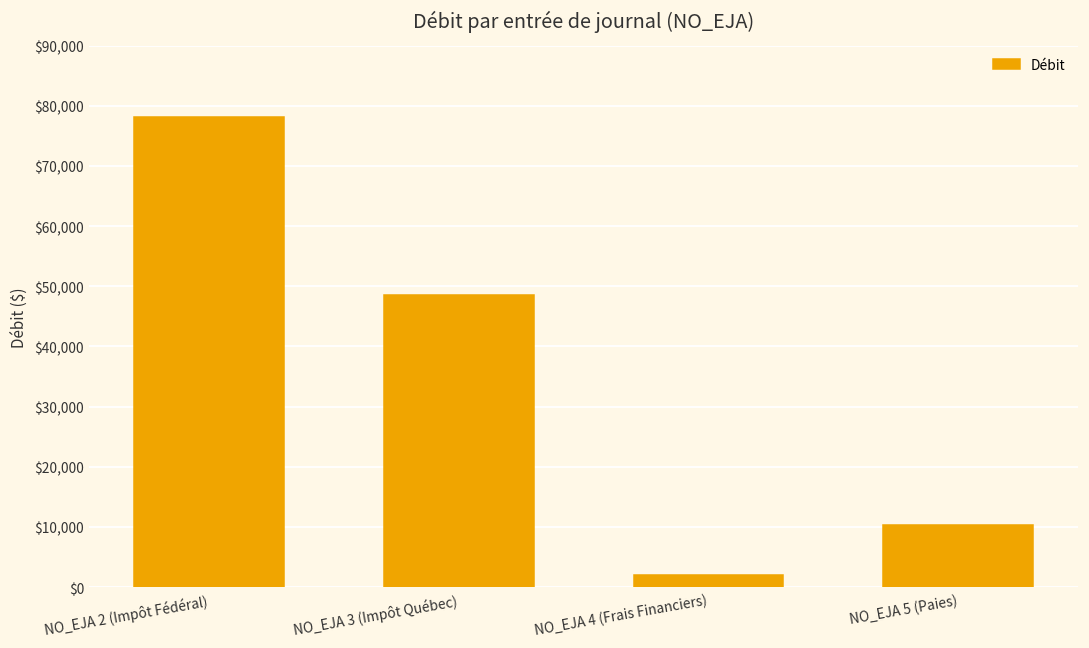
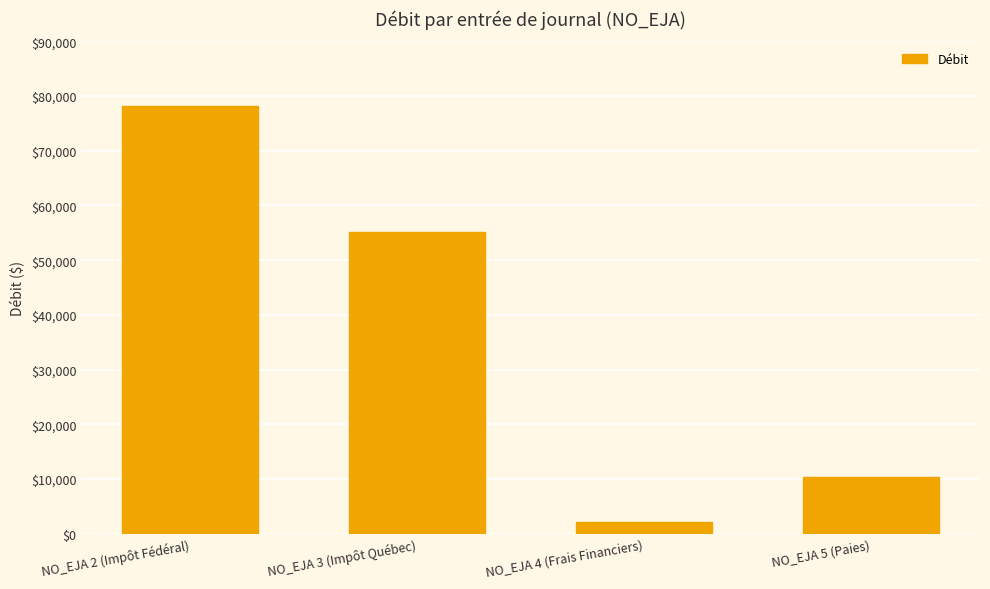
  {
    "NO_EJA 2 (Impôt Fédéral)": "$78,000",
-   "NO_EJA 3 (Impôt Québec)": "$49,000",
+   "NO_EJA 3 (Impôt Québec)": "$55,000",
    "NO_EJA 4 (Frais Financiers)": "$2,000",
    "NO_EJA 5 (Paies)": "$10,000"
  }
